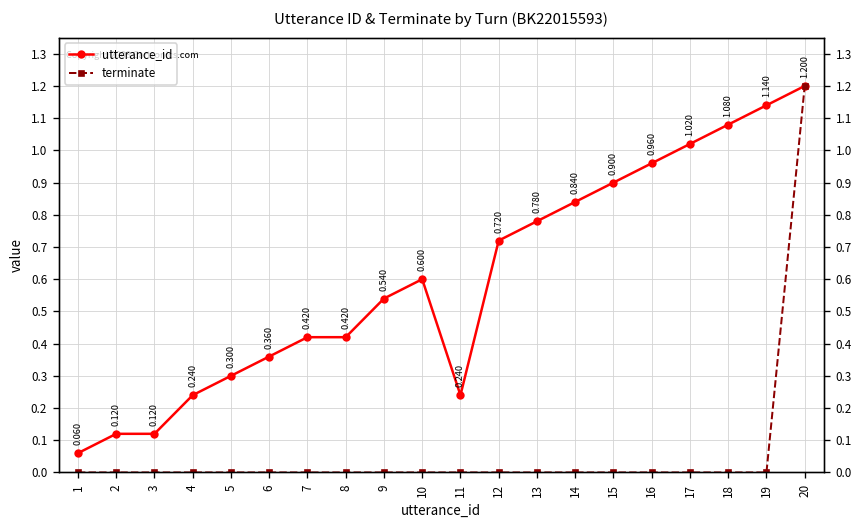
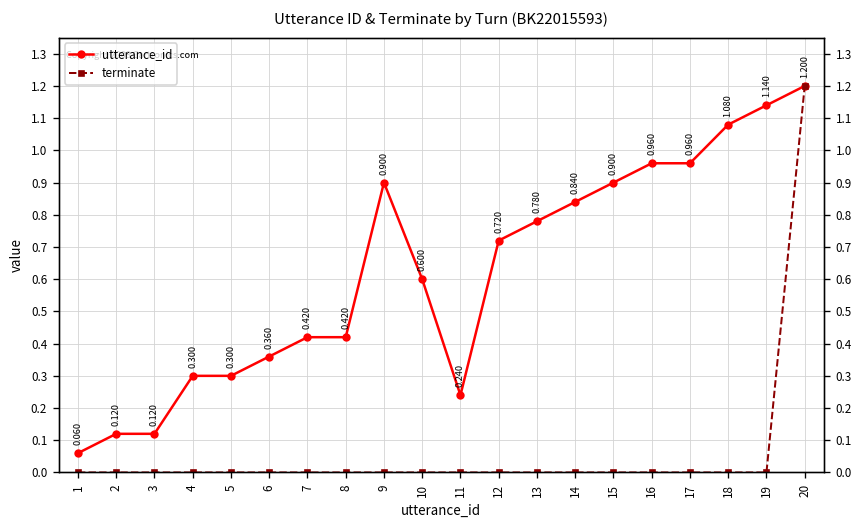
  {
    "utterance_id": {
      "1": 0.060,
      "2": 0.120,
      "3": 0.120,
-     "4": 0.240,
+     "4": 0.300,
      "5": 0.300,
      "6": 0.360,
      "7": 0.420,
      "8": 0.420,
-     "9": 0.540,
+     "9": 0.900,
      "10": 0.600,
      "11": 0.240,
      "12": 0.720,
      "13": 0.780,
      "14": 0.840,
      "15": 0.900,
      "16": 0.960,
-     "17": 1.020,
+     "17": 0.960,
      "18": 1.080,
      "19": 1.140
    },
    "terminate": {
      "1": 0.00,
      "2": 0.00,
      "3": 0.00,
      "4": 0.00,
      "5": 0.00,
      "6": 0.00,
      "7": 0.00,
      "8": 0.00,
      "9": 0.00,
      "10": 0.00,
      "11": 0.00,
      "12": 0.00,
      "13": 0.00,
      "14": 0.00,
      "15": 0.00,
      "16": 0.00,
      "17": 0.00,
      "18": 0.00,
      "19": 0.00
    }
  }
